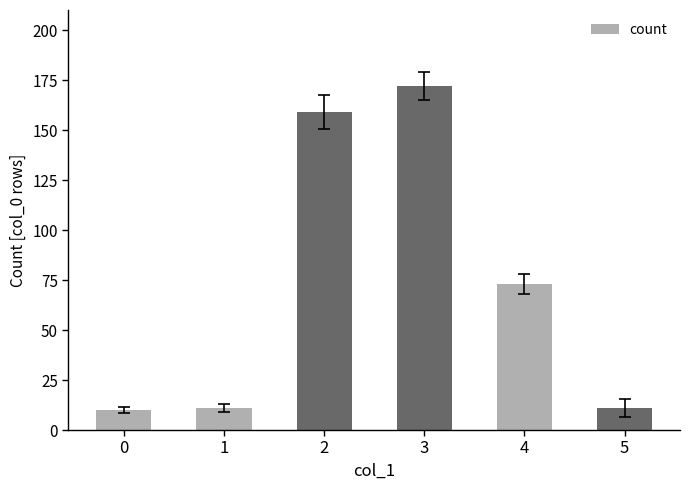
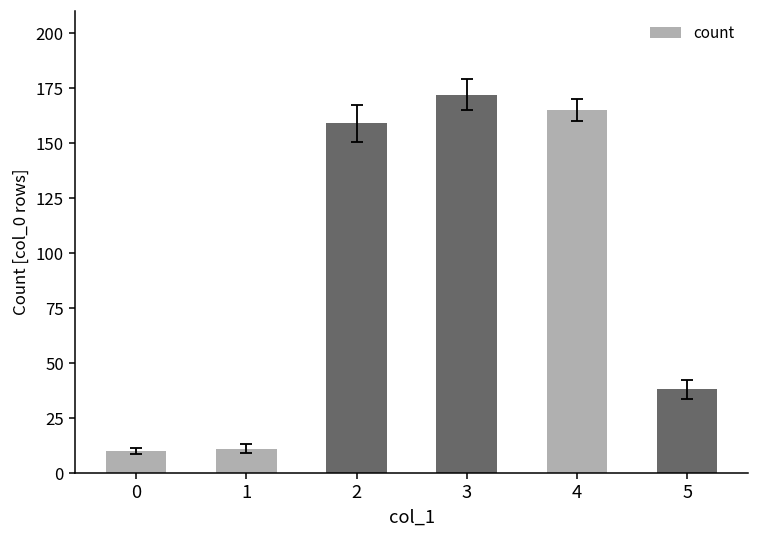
  {
    "count": {
      "0": 10,
      "1": 11,
      "2": 159,
      "3": 172,
-     "4": 73,
-     "5": 11
+     "4": 165,
+     "5": 38
    }
  }
